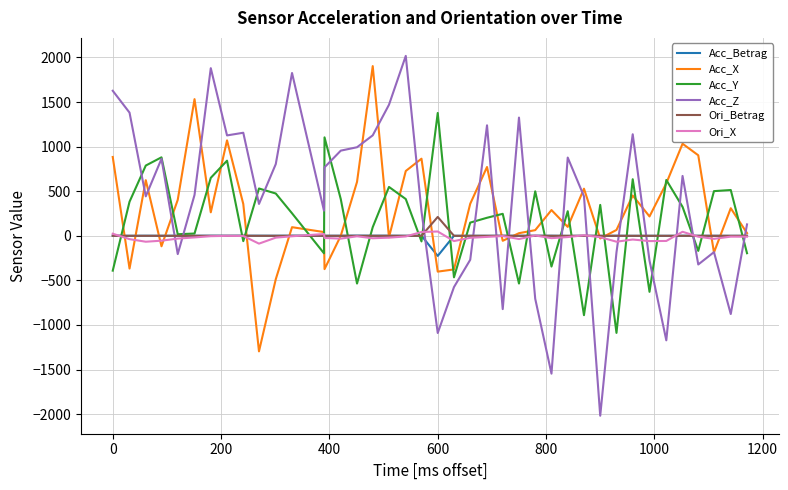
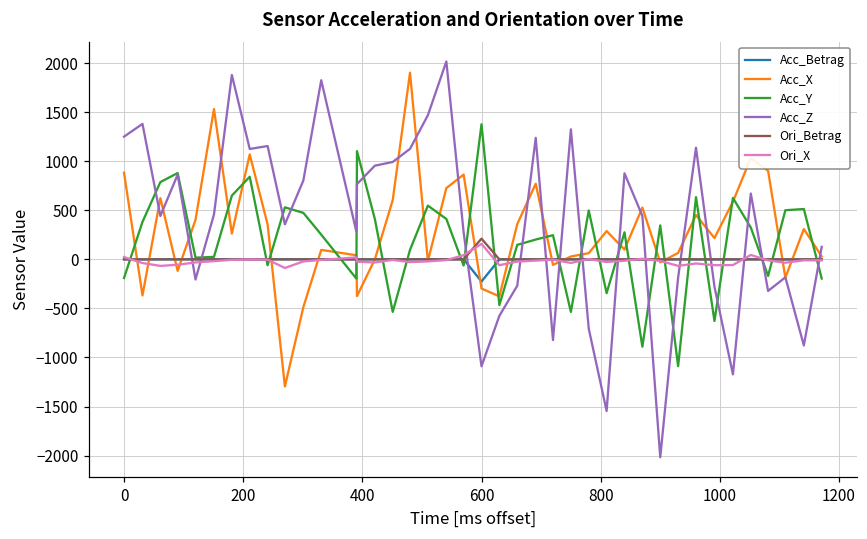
  {
    "Acc_Betrag": {
      "600": -200
    },
    "Acc_X": {
      "0": 900,
-     "600": -400
+     "600": -300
    },
    "Acc_Y": {
-     "0": -400,
+     "0": -200,
      "600": 1400
    },
    "Acc_Z": {
-     "0": 1600,
+     "0": 1300,
      "600": -1100
    },
    "Ori_Betrag": {
      "600": 200
    },
    "Ori_X": {
-     "600": 0
+     "600": 200
    }
  }
